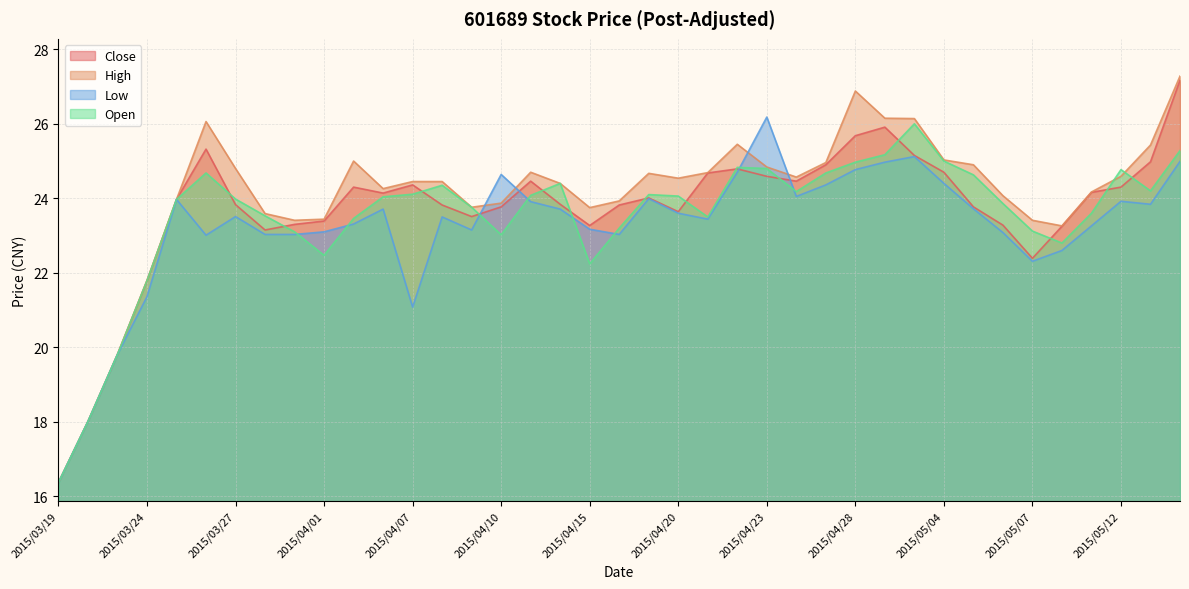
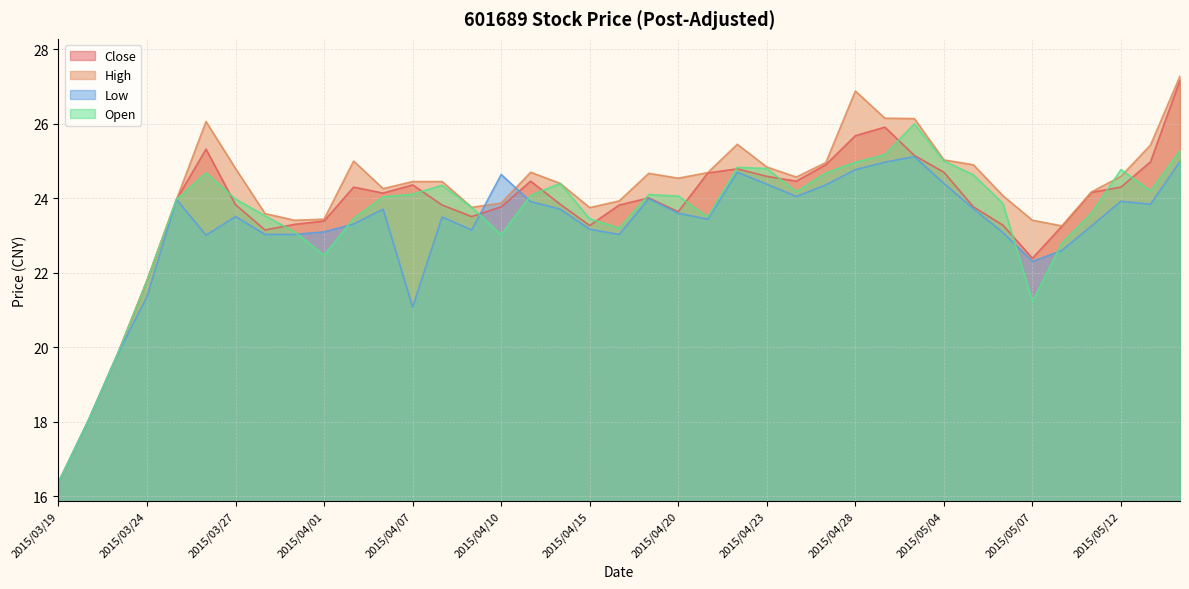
  {
    "Low": {
      "2015/03/24": 21.4,
      "2015/03/27": 23.5,
      "2015/04/01": 23.1,
      "2015/04/07": 21.1,
      "2015/04/10": 24.6,
      "2015/04/15": 23.2,
-     "2015/04/23": 26.2,
+     "2015/04/23": 24.4,
      "2015/04/28": 24.8,
      "2015/05/04": 24.4,
      "2015/05/07": 22.3,
      "2015/05/12": 23.9
    },
    "Open": {
      "2015/03/27": 24.0,
      "2015/04/01": 22.5,
      "2015/04/07": 24.1,
      "2015/04/10": 23.0,
-     "2015/04/15": 22.2,
+     "2015/04/15": 23.5,
      "2015/04/20": 24.1,
      "2015/04/28": 25.0,
-     "2015/05/07": 23.1,
+     "2015/05/07": 21.2,
      "2015/05/12": 24.8
    }
  }
